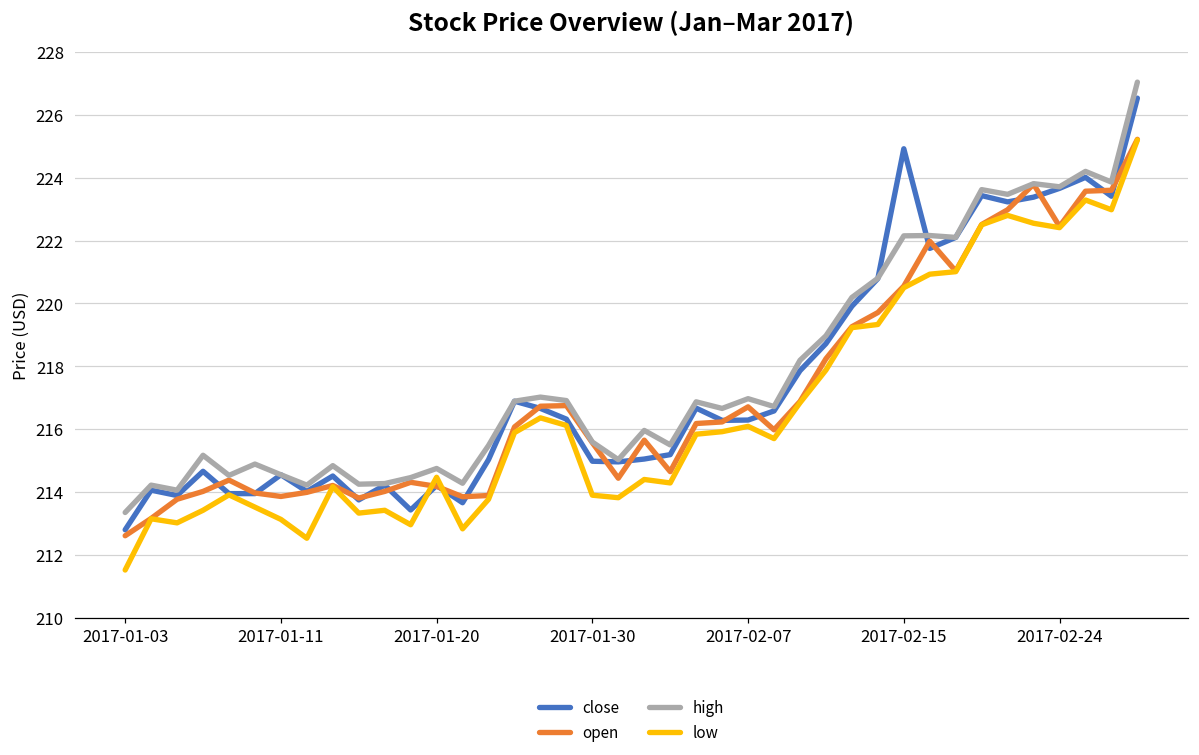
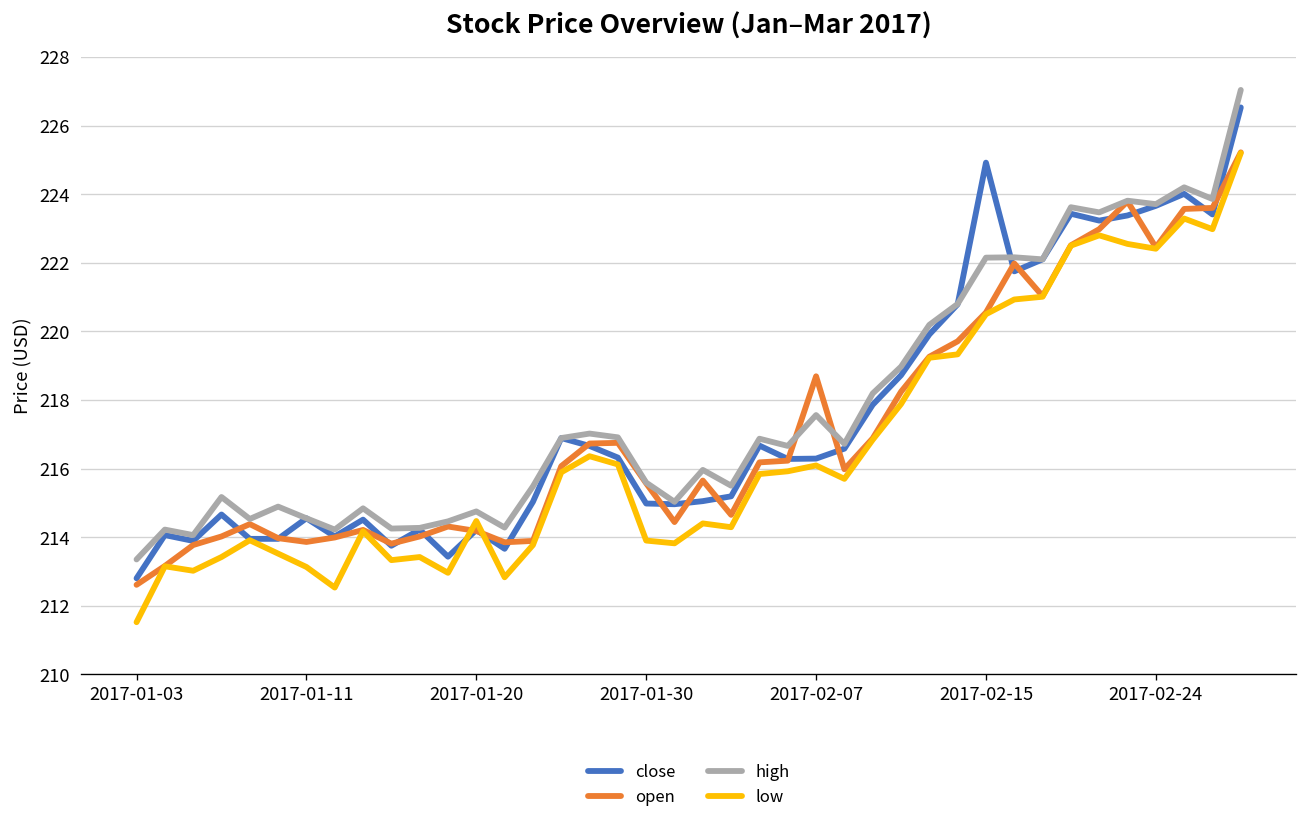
  {
    "close": {
      "2017-01-03": 212.8,
      "2017-01-30": 215.0,
      "2017-02-07": 216.3,
      "2017-02-15": 224.9
    },
    "open": {
      "2017-01-03": 212.6,
      "2017-01-11": 213.9,
-     "2017-02-07": 216.7
+     "2017-02-07": 218.7
    },
    "high": {
      "2017-01-03": 213.4,
      "2017-01-20": 214.8,
-     "2017-02-07": 217.0,
+     "2017-02-07": 217.6,
      "2017-02-15": 222.2
    },
    "low": {
      "2017-01-03": 211.5,
      "2017-01-11": 213.1,
      "2017-01-20": 214.5,
      "2017-01-30": 213.9,
      "2017-02-07": 216.1
    }
  }
